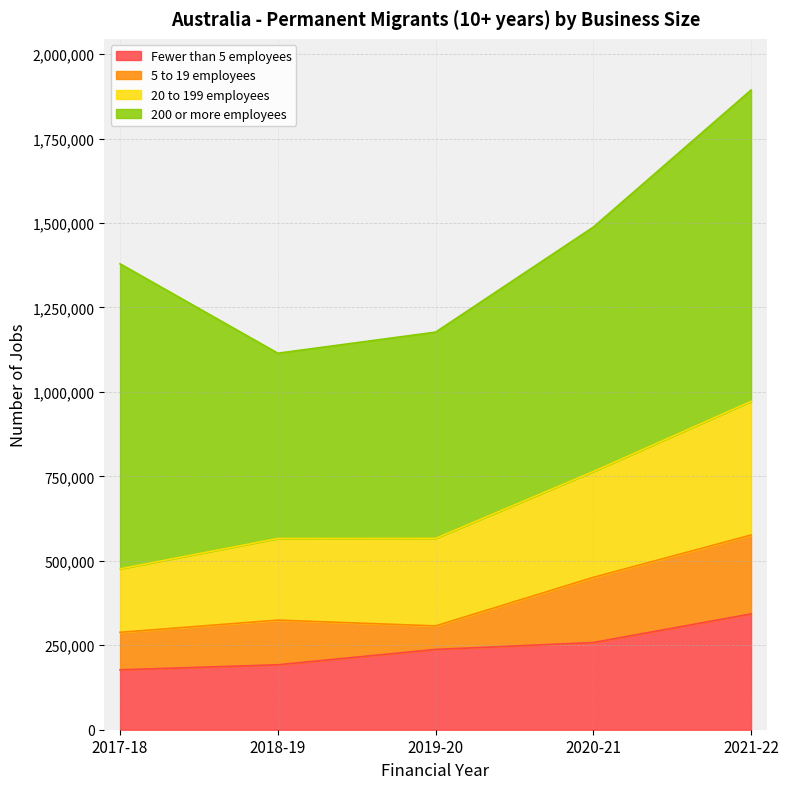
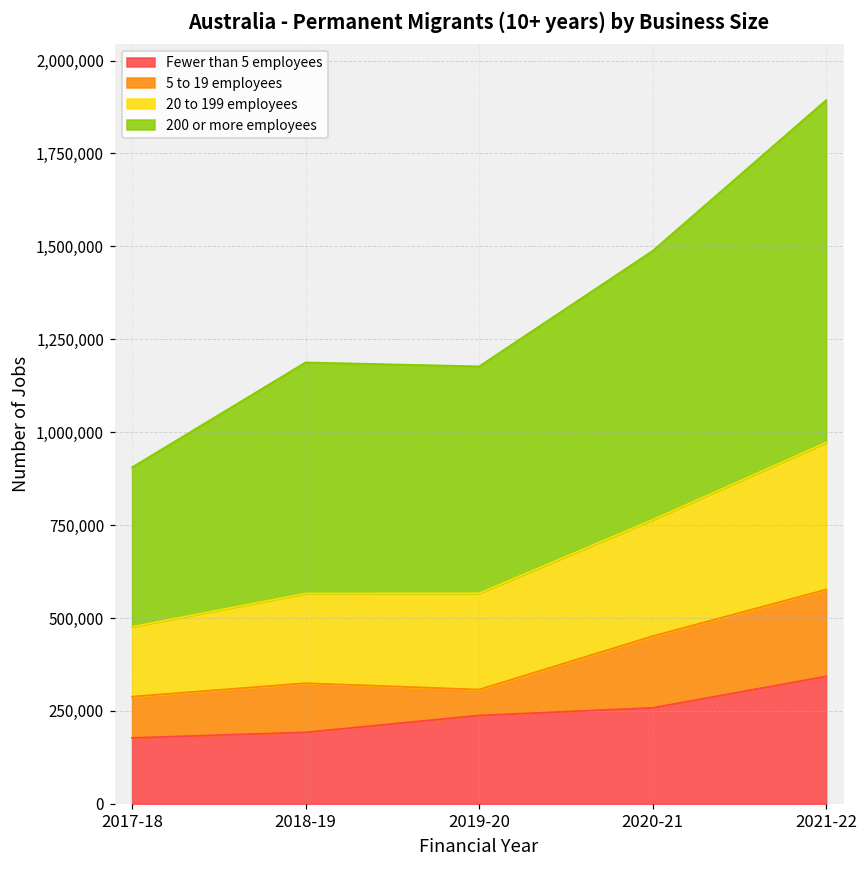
  {
    "Fewer than 5 employees": {
      "2017-18": "180,000",
      "2018-19": "190,000",
      "2019-20": "240,000",
      "2020-21": "260,000",
      "2021-22": "340,000"
    },
    "5 to 19 employees": {
      "2017-18": "110,000",
      "2018-19": "130,000",
      "2019-20": "70,000",
      "2020-21": "190,000",
      "2021-22": "230,000"
    },
    "20 to 199 employees": {
      "2017-18": "190,000",
      "2018-19": "240,000",
      "2019-20": "260,000",
      "2020-21": "310,000",
      "2021-22": "400,000"
    },
    "200 or more employees": {
-     "2017-18": "900,000",
-     "2018-19": "550,000",
+     "2017-18": "430,000",
+     "2018-19": "620,000",
      "2019-20": "610,000",
      "2020-21": "720,000",
      "2021-22": "920,000"
    }
  }
